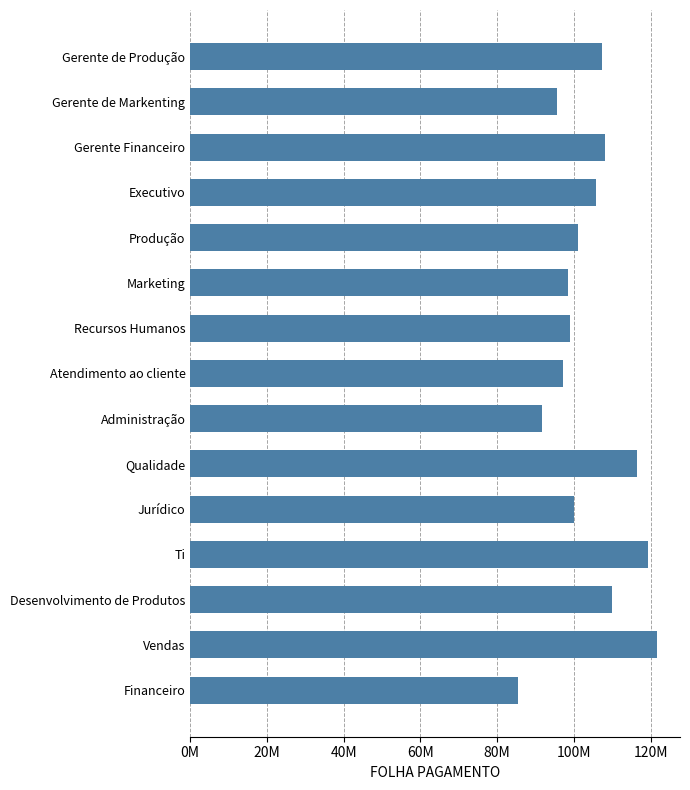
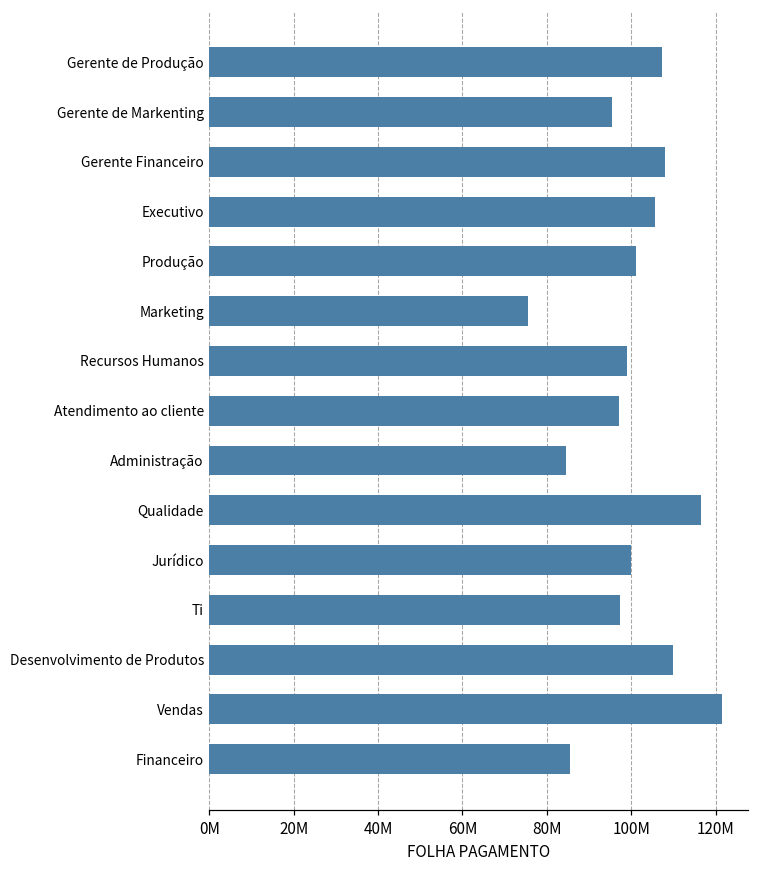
  {
    "Gerente de Produção": 107000000,
    "Gerente de Markenting": 96000000,
    "Gerente Financeiro": 108000000,
    "Executivo": 106000000,
    "Produção": 101000000,
-   "Marketing": 98000000,
+   "Marketing": 75000000,
    "Recursos Humanos": 99000000,
    "Atendimento ao cliente": 97000000,
-   "Administração": 92000000,
+   "Administração": 84000000,
    "Qualidade": 117000000,
    "Jurídico": 100000000,
-   "Ti": 119000000,
+   "Ti": 97000000,
    "Desenvolvimento de Produtos": 110000000,
    "Vendas": 122000000,
    "Financeiro": 86000000
  }
